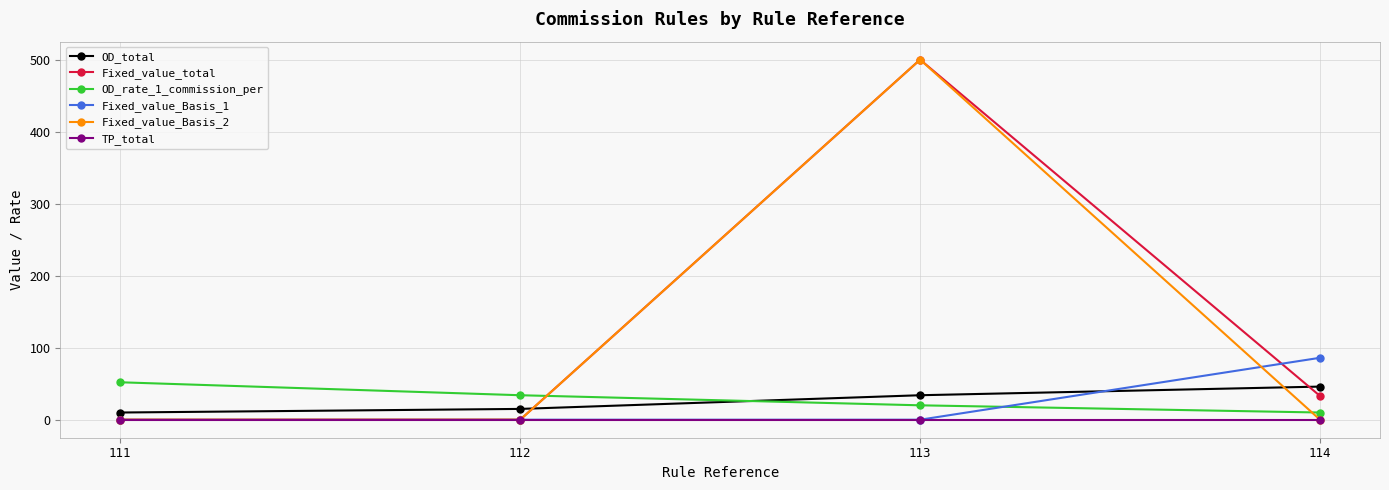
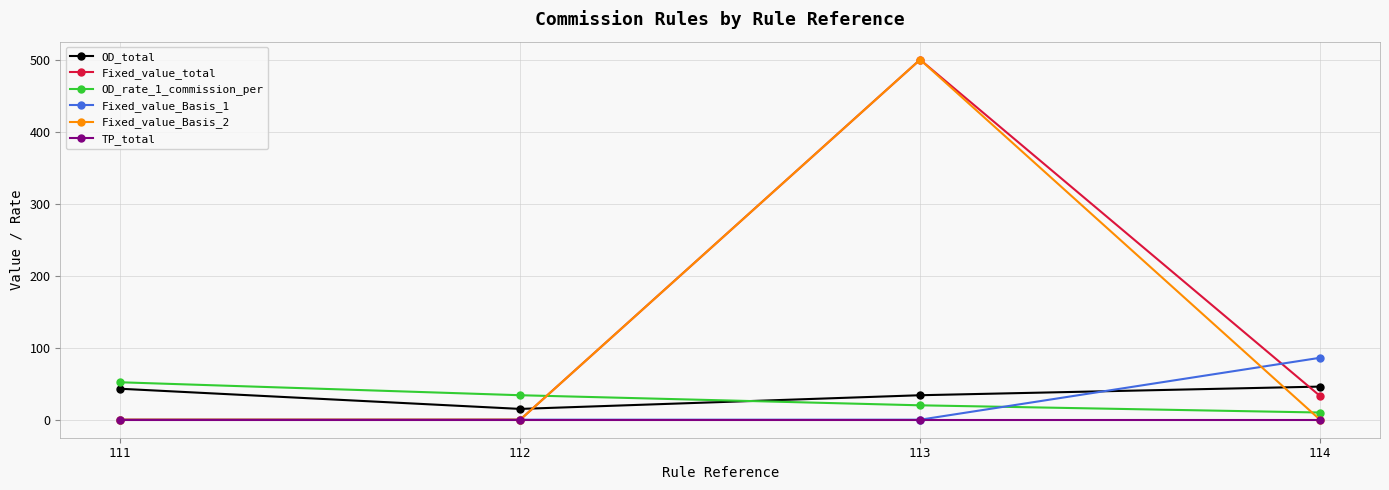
  {
    "OD_total": {
-     "111": 10,
+     "111": 40,
      "112": 20,
      "113": 30,
      "114": 50
    },
    "Fixed_value_total": {
      "114": 30
    },
    "OD_rate_1_commission_per": {
      "111": 50,
      "112": 30,
      "113": 20,
      "114": 10
    },
    "Fixed_value_Basis_1": {
      "114": 90
    }
  }
